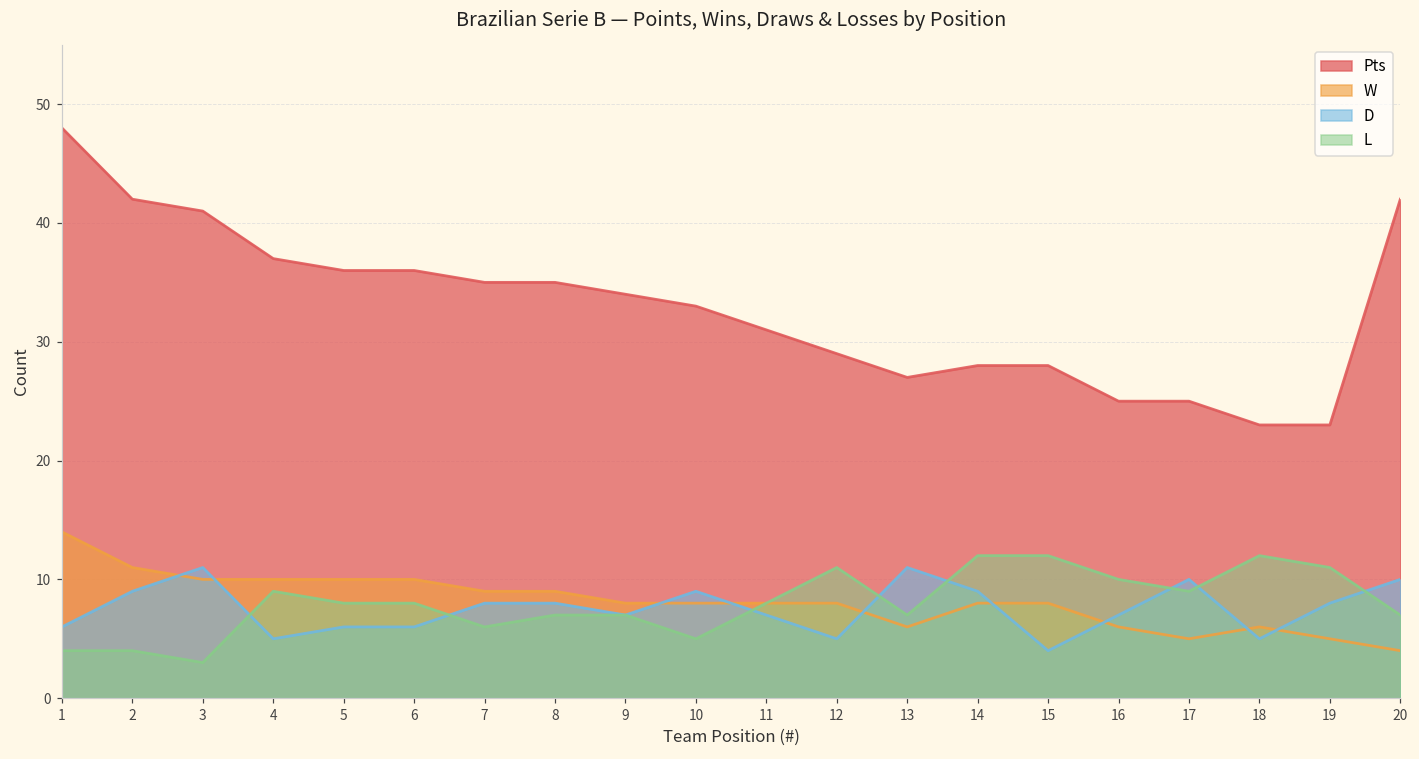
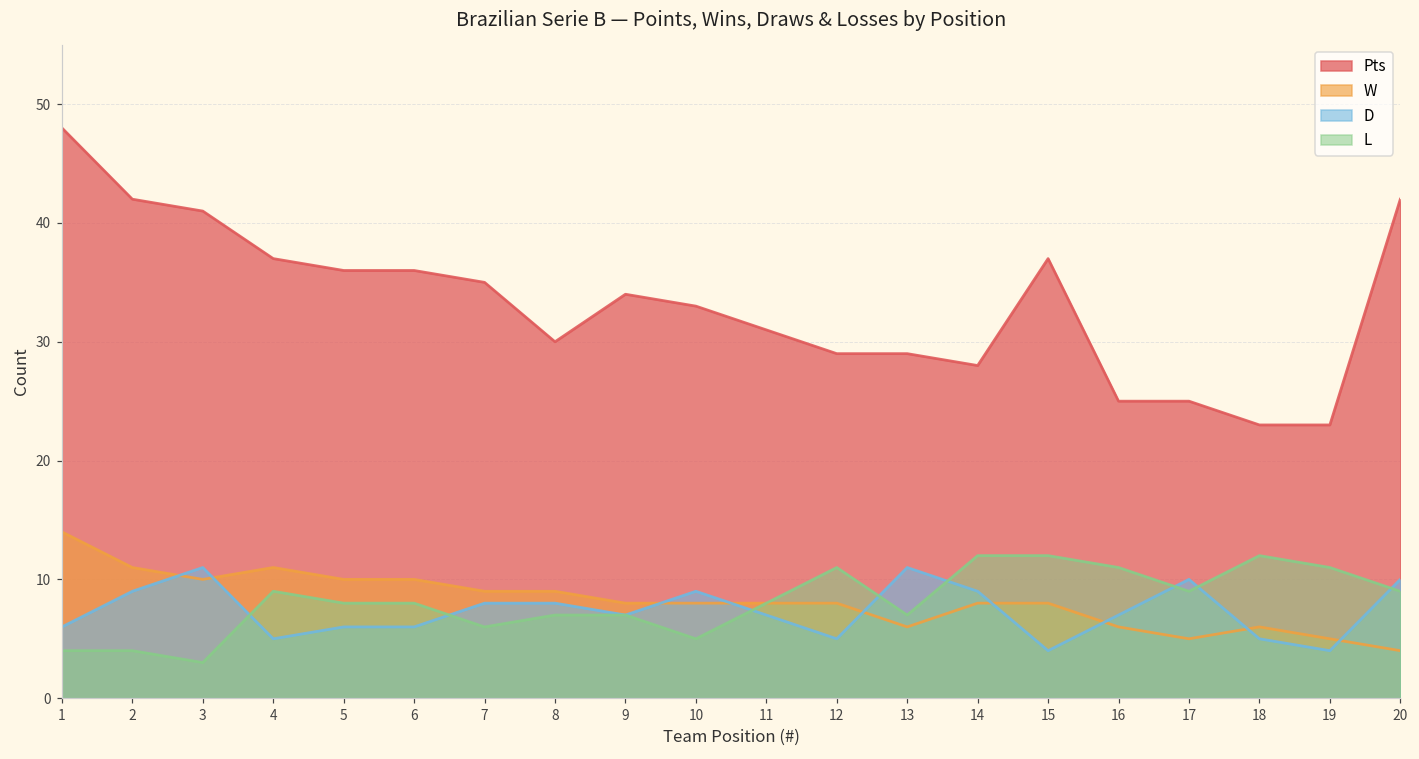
  {
    "Pts": {
      "1": 48,
      "2": 42,
      "3": 41,
      "4": 37,
      "5": 36,
      "6": 36,
      "7": 35,
-     "8": 35,
+     "8": 30,
      "9": 34,
      "10": 33,
      "11": 31,
      "12": 29,
-     "13": 27,
+     "13": 29,
      "14": 28,
-     "15": 28,
+     "15": 37,
      "16": 25,
      "17": 25,
      "18": 23,
      "19": 23,
      "20": 42
    },
    "W": {
      "1": 14,
      "2": 11,
      "3": 10,
-     "4": 10,
+     "4": 11,
      "5": 10,
      "6": 10,
      "7": 9,
      "8": 9,
      "9": 8,
      "10": 8,
      "12": 8,
      "13": 6,
      "14": 8,
      "15": 8,
      "16": 6,
      "17": 5,
      "18": 6,
      "19": 5,
      "20": 4
    },
    "D": {
      "1": 6,
      "2": 9,
      "3": 11,
      "4": 5,
      "5": 6,
      "6": 6,
      "7": 8,
      "8": 8,
      "10": 9,
      "11": 7,
      "12": 5,
      "13": 11,
      "14": 9,
      "15": 4,
      "16": 7,
      "17": 10,
      "18": 5,
-     "19": 8,
+     "19": 4,
      "20": 10
    },
    "L": {
      "1": 4,
      "2": 4,
      "3": 3,
      "4": 9,
      "5": 8,
      "6": 8,
      "7": 6,
      "8": 7,
      "10": 5,
      "12": 11,
      "13": 7,
      "14": 12,
      "15": 12,
-     "16": 10,
+     "16": 11,
      "17": 9,
      "18": 12,
      "19": 11,
-     "20": 7
+     "20": 9
    }
  }
